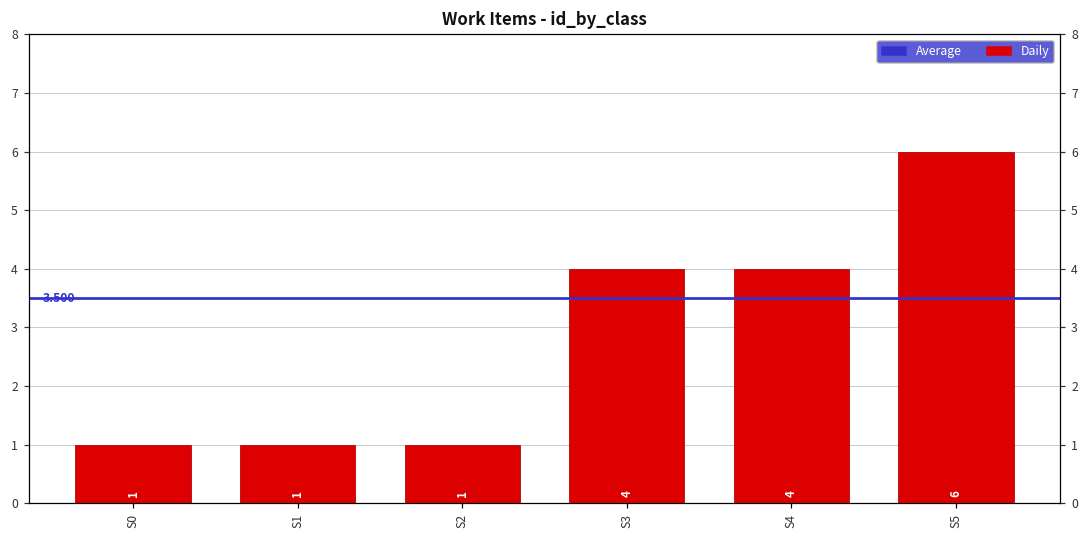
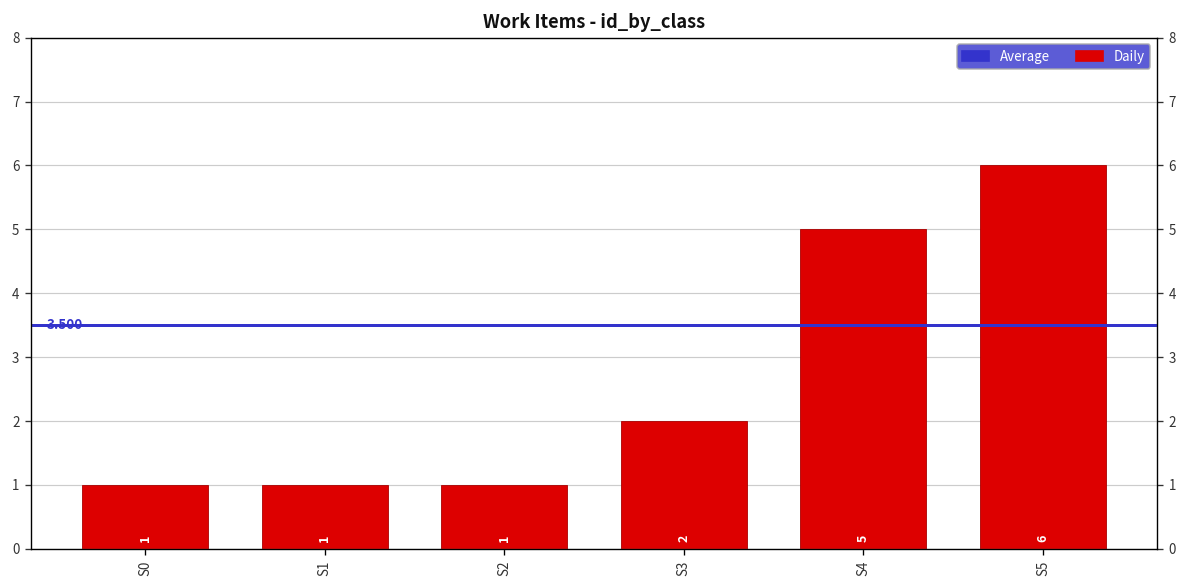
  {
    "S0": 1,
    "S1": 1,
    "S2": 1,
-   "S3": 4,
-   "S4": 4,
+   "S3": 2,
+   "S4": 5,
    "S5": 6
  }
